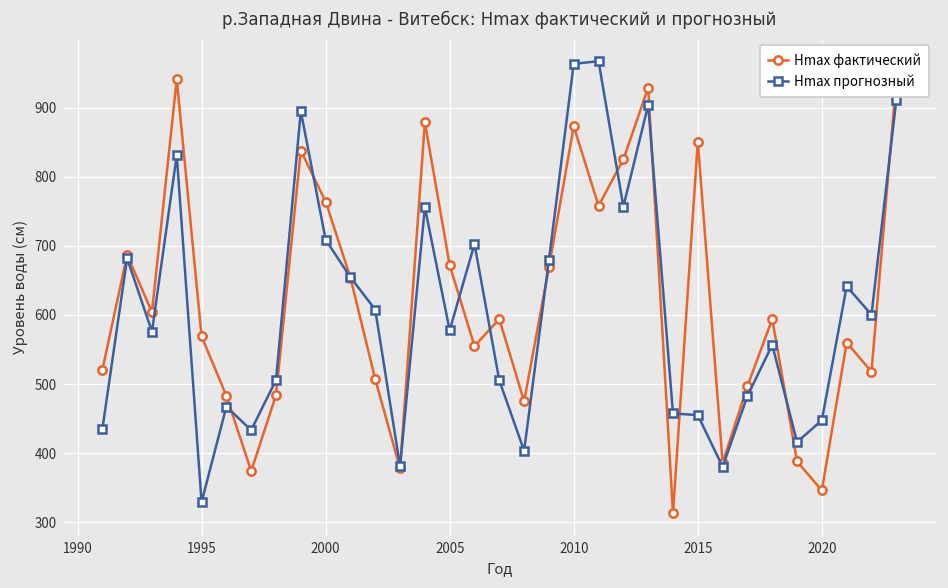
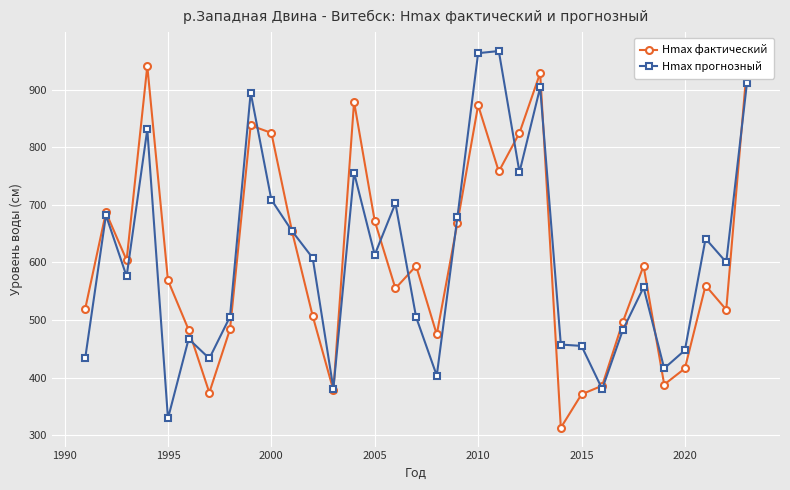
  {
    "Hmax фактический": {
      "1995": 570,
-     "2000": 760,
+     "2000": 830,
      "2005": 670,
      "2010": 870,
-     "2015": 850,
-     "2020": 350
+     "2015": 370,
+     "2020": 420
    },
    "Hmax прогнозный": {
      "1995": 330,
      "2000": 710,
-     "2005": 580,
+     "2005": 610,
      "2010": 960,
      "2015": 460,
      "2020": 450
    }
  }
